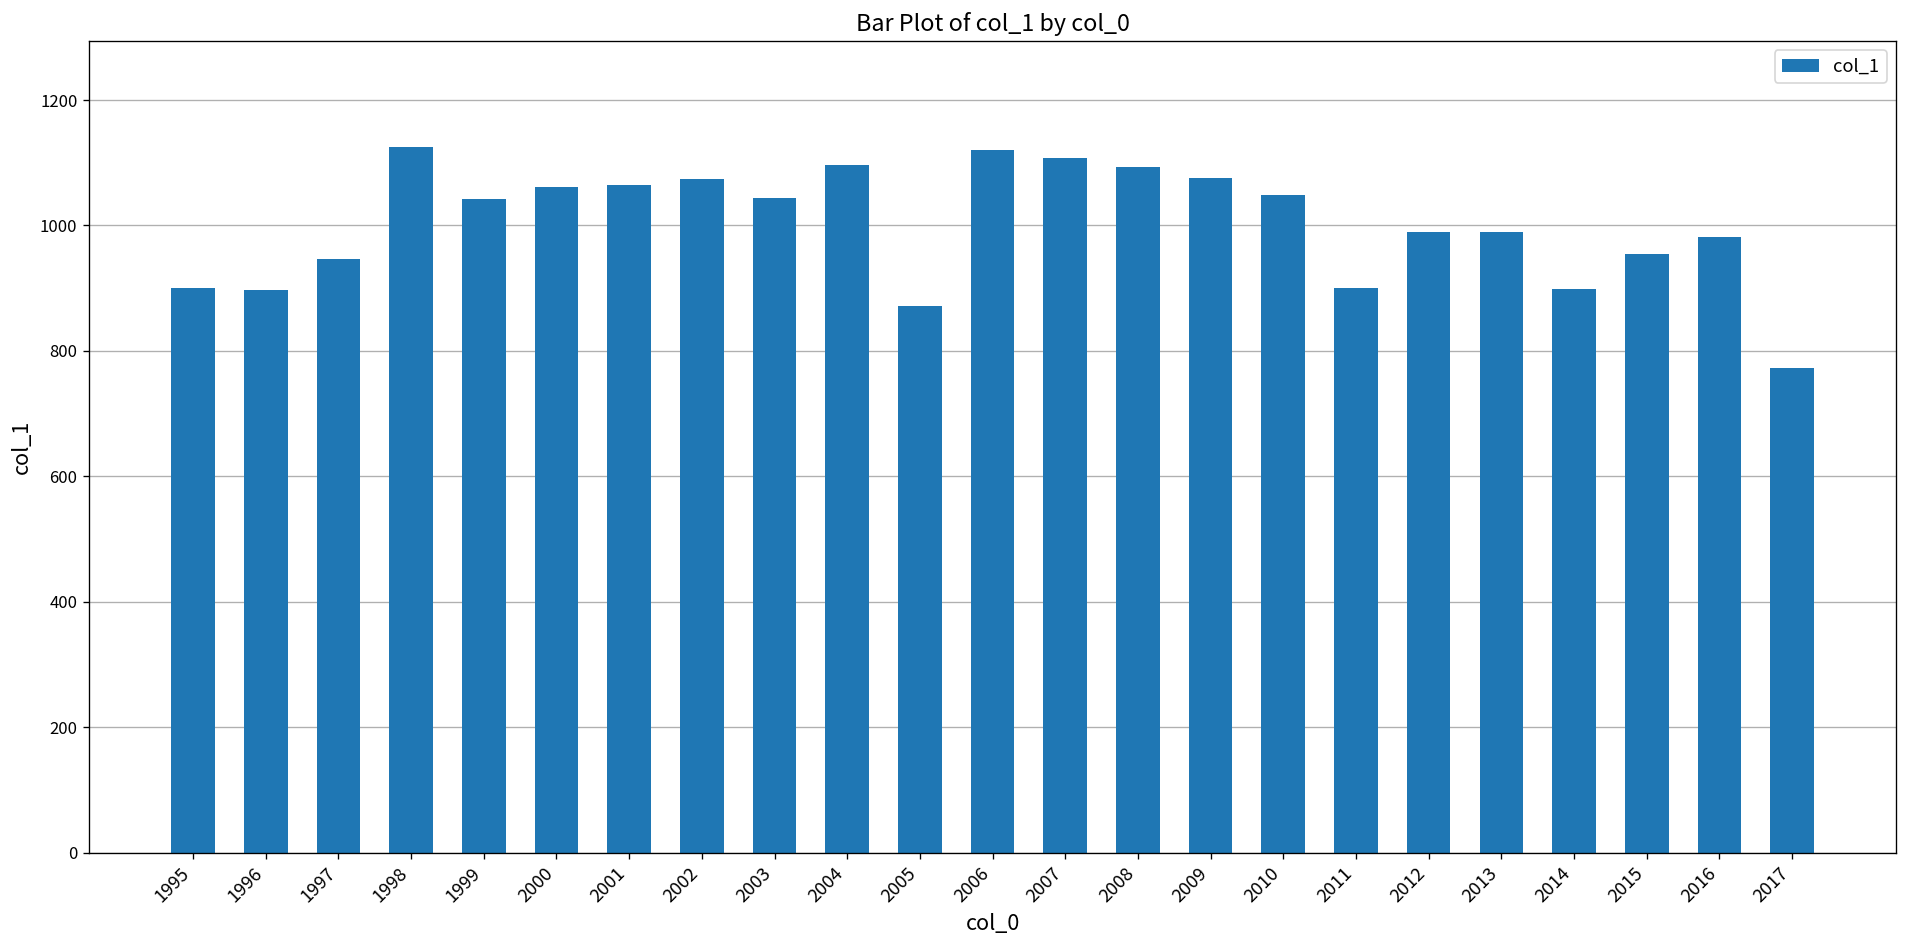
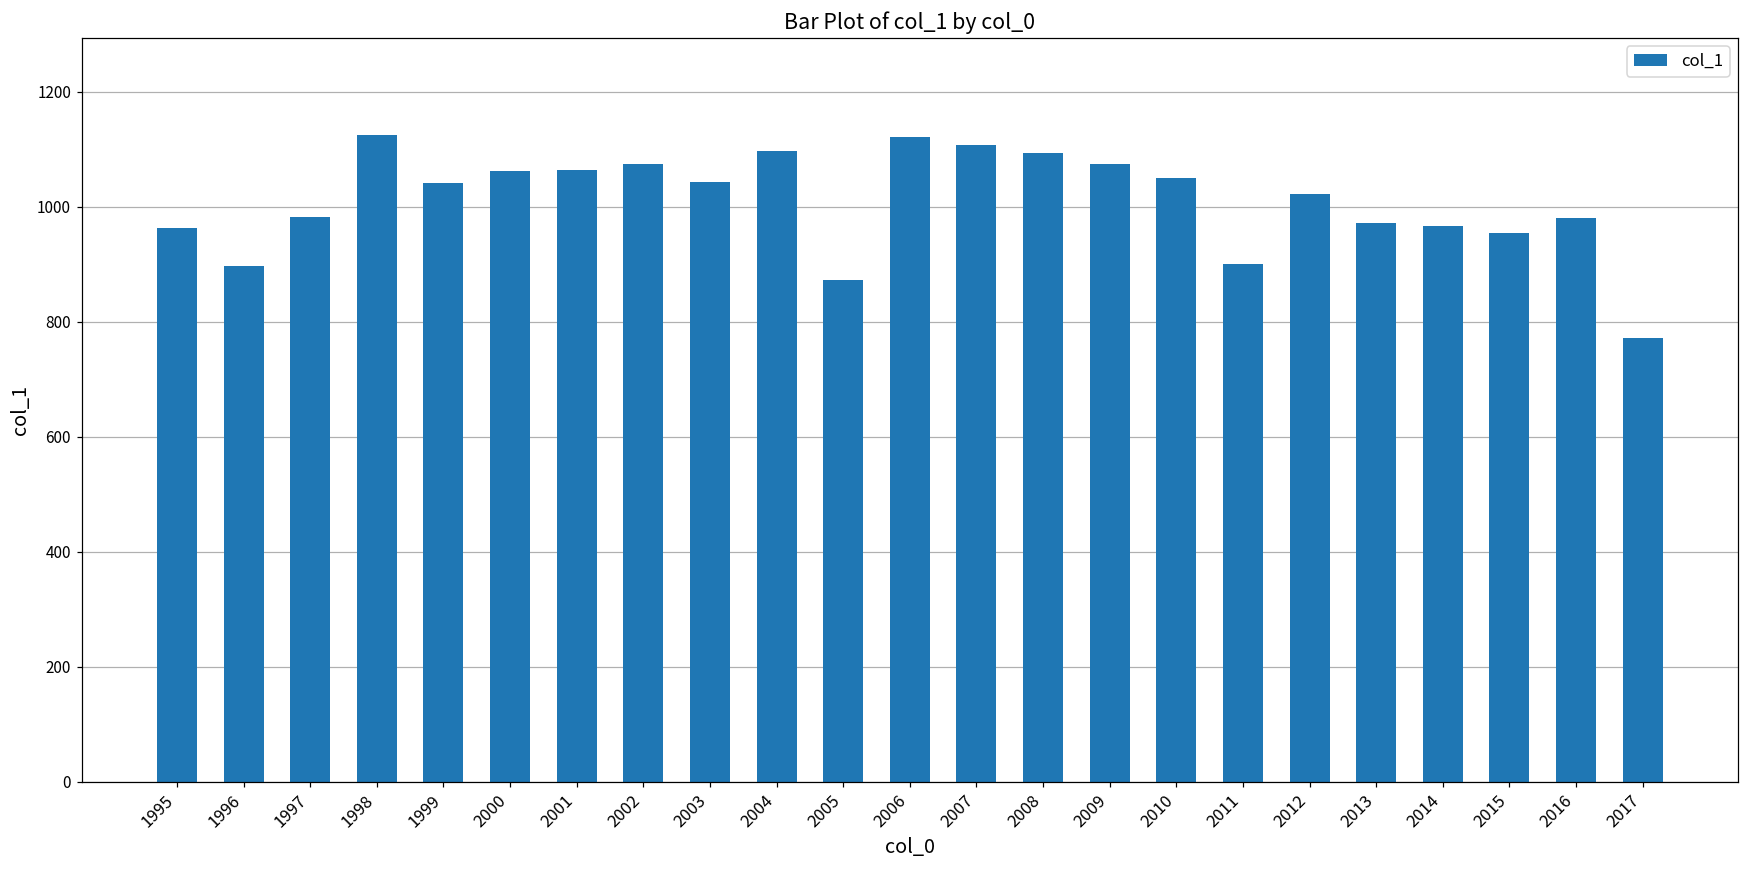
  {
-   "1995": 900,
+   "1995": 960,
    "1996": 900,
-   "1997": 950,
+   "1997": 980,
    "1998": 1130,
    "1999": 1040,
    "2000": 1060,
    "2001": 1060,
    "2002": 1070,
    "2003": 1040,
    "2004": 1100,
    "2005": 870,
    "2006": 1120,
    "2007": 1110,
    "2008": 1090,
    "2009": 1080,
    "2010": 1050,
    "2011": 900,
-   "2012": 990,
-   "2013": 990,
-   "2014": 900,
+   "2012": 1020,
+   "2013": 970,
+   "2014": 970,
    "2015": 950,
    "2016": 980,
    "2017": 770
  }
